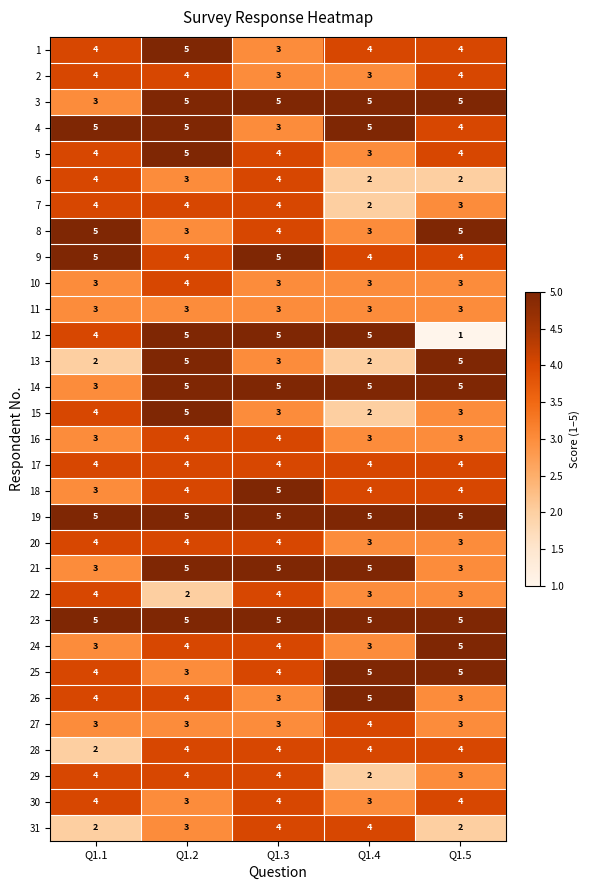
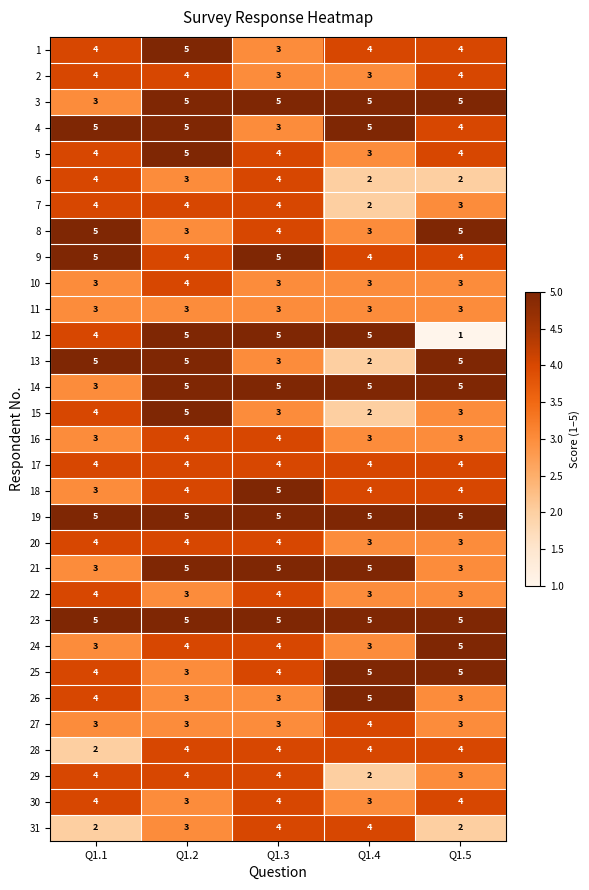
  {
    "1": {
      "Q1.1": 4,
      "Q1.2": 5,
      "Q1.3": 3,
      "Q1.4": 4,
      "Q1.5": 4
    },
    "2": {
      "Q1.1": 4,
      "Q1.2": 4,
      "Q1.3": 3,
      "Q1.4": 3,
      "Q1.5": 4
    },
    "3": {
      "Q1.1": 3,
      "Q1.2": 5,
      "Q1.3": 5,
      "Q1.4": 5,
      "Q1.5": 5
    },
    "4": {
      "Q1.1": 5,
      "Q1.2": 5,
      "Q1.3": 3,
      "Q1.4": 5,
      "Q1.5": 4
    },
    "5": {
      "Q1.1": 4,
      "Q1.2": 5,
      "Q1.3": 4,
      "Q1.4": 3,
      "Q1.5": 4
    },
    "6": {
      "Q1.1": 4,
      "Q1.2": 3,
      "Q1.3": 4,
      "Q1.4": 2,
      "Q1.5": 2
    },
    "7": {
      "Q1.1": 4,
      "Q1.2": 4,
      "Q1.3": 4,
      "Q1.4": 2,
      "Q1.5": 3
    },
    "8": {
      "Q1.1": 5,
      "Q1.2": 3,
      "Q1.3": 4,
      "Q1.4": 3,
      "Q1.5": 5
    },
    "9": {
      "Q1.1": 5,
      "Q1.2": 4,
      "Q1.3": 5,
      "Q1.4": 4,
      "Q1.5": 4
    },
    "10": {
      "Q1.1": 3,
      "Q1.2": 4,
      "Q1.3": 3,
      "Q1.4": 3,
      "Q1.5": 3
    },
    "11": {
      "Q1.1": 3,
      "Q1.2": 3,
      "Q1.3": 3,
      "Q1.4": 3,
      "Q1.5": 3
    },
    "12": {
      "Q1.1": 4,
      "Q1.2": 5,
      "Q1.3": 5,
      "Q1.4": 5,
      "Q1.5": 1
    },
    "13": {
-     "Q1.1": 2,
+     "Q1.1": 5,
      "Q1.2": 5,
      "Q1.3": 3,
      "Q1.4": 2,
      "Q1.5": 5
    },
    "14": {
      "Q1.1": 3,
      "Q1.2": 5,
      "Q1.3": 5,
      "Q1.4": 5,
      "Q1.5": 5
    },
    "15": {
      "Q1.1": 4,
      "Q1.2": 5,
      "Q1.3": 3,
      "Q1.4": 2,
      "Q1.5": 3
    },
    "16": {
      "Q1.1": 3,
      "Q1.2": 4,
      "Q1.3": 4,
      "Q1.4": 3,
      "Q1.5": 3
    },
    "17": {
      "Q1.1": 4,
      "Q1.2": 4,
      "Q1.3": 4,
      "Q1.4": 4,
      "Q1.5": 4
    },
    "18": {
      "Q1.1": 3,
      "Q1.2": 4,
      "Q1.3": 5,
      "Q1.4": 4,
      "Q1.5": 4
    },
    "19": {
      "Q1.1": 5,
      "Q1.2": 5,
      "Q1.3": 5,
      "Q1.4": 5,
      "Q1.5": 5
    },
    "20": {
      "Q1.1": 4,
      "Q1.2": 4,
      "Q1.3": 4,
      "Q1.4": 3,
      "Q1.5": 3
    },
    "21": {
      "Q1.1": 3,
      "Q1.2": 5,
      "Q1.3": 5,
      "Q1.4": 5,
      "Q1.5": 3
    },
    "22": {
      "Q1.1": 4,
-     "Q1.2": 2,
+     "Q1.2": 3,
      "Q1.3": 4,
      "Q1.4": 3,
      "Q1.5": 3
    },
    "23": {
      "Q1.1": 5,
      "Q1.2": 5,
      "Q1.3": 5,
      "Q1.4": 5,
      "Q1.5": 5
    },
    "24": {
      "Q1.1": 3,
      "Q1.2": 4,
      "Q1.3": 4,
      "Q1.4": 3,
      "Q1.5": 5
    },
    "25": {
      "Q1.1": 4,
      "Q1.2": 3,
      "Q1.3": 4,
      "Q1.4": 5,
      "Q1.5": 5
    },
    "26": {
      "Q1.1": 4,
-     "Q1.2": 4,
+     "Q1.2": 3,
      "Q1.3": 3,
      "Q1.4": 5,
      "Q1.5": 3
    },
    "27": {
      "Q1.1": 3,
      "Q1.2": 3,
      "Q1.3": 3,
      "Q1.4": 4,
      "Q1.5": 3
    },
    "28": {
      "Q1.1": 2,
      "Q1.2": 4,
      "Q1.3": 4,
      "Q1.4": 4,
      "Q1.5": 4
    },
    "29": {
      "Q1.1": 4,
      "Q1.2": 4,
      "Q1.3": 4,
      "Q1.4": 2,
      "Q1.5": 3
    },
    "30": {
      "Q1.1": 4,
      "Q1.2": 3,
      "Q1.3": 4,
      "Q1.4": 3,
      "Q1.5": 4
    },
    "31": {
      "Q1.1": 2,
      "Q1.2": 3,
      "Q1.3": 4,
      "Q1.4": 4,
      "Q1.5": 2
    }
  }
